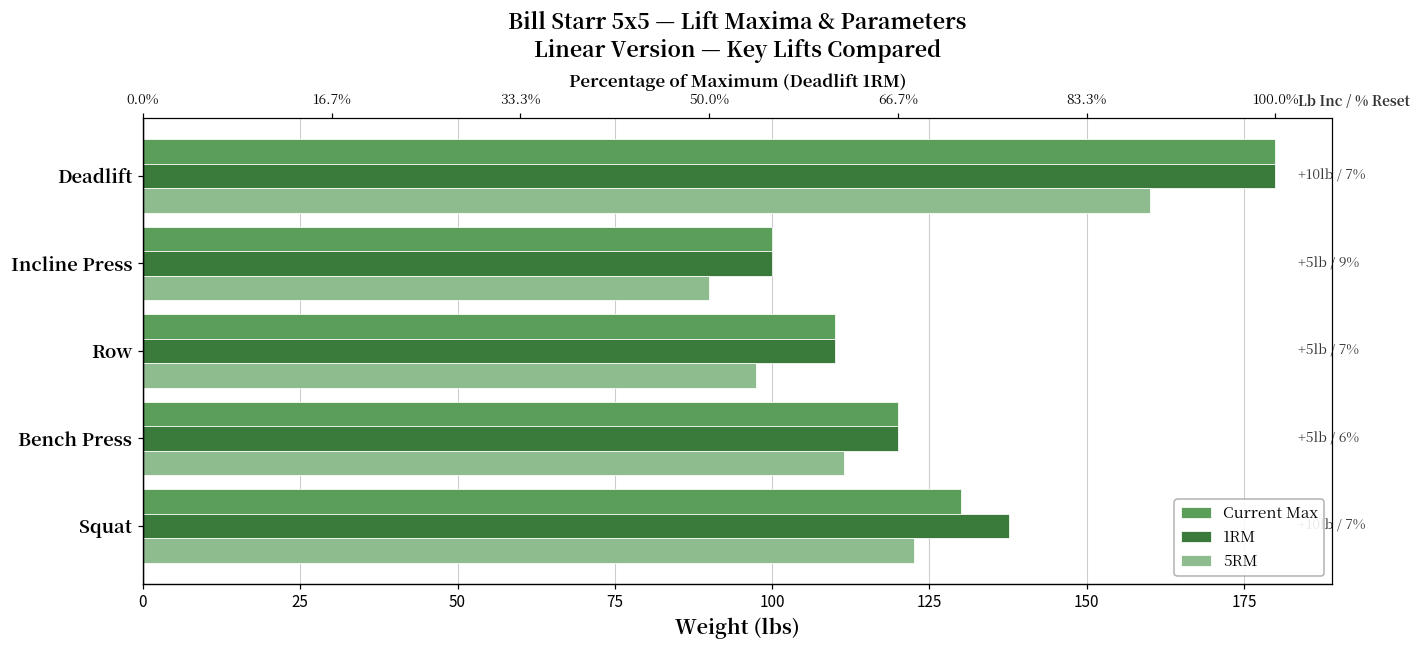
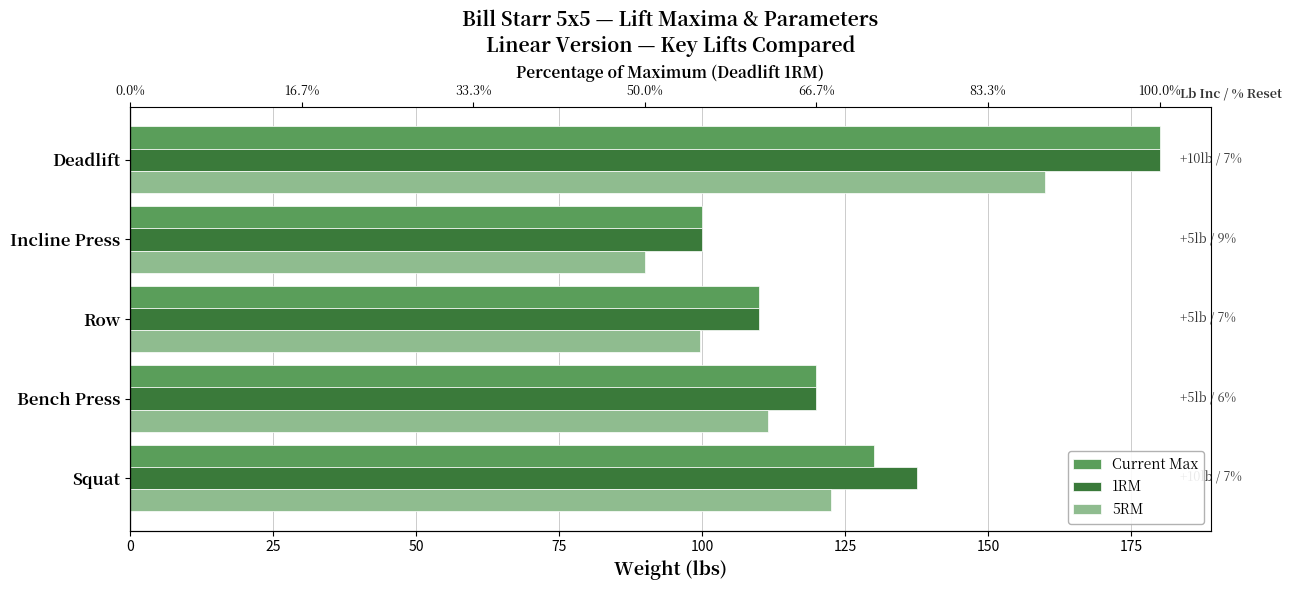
  {
    "5RM": {
      "Deadlift": 160,
      "Incline Press": 90,
-     "Row": 98,
+     "Row": 100,
      "Bench Press": 112,
      "Squat": 123
    }
  }
